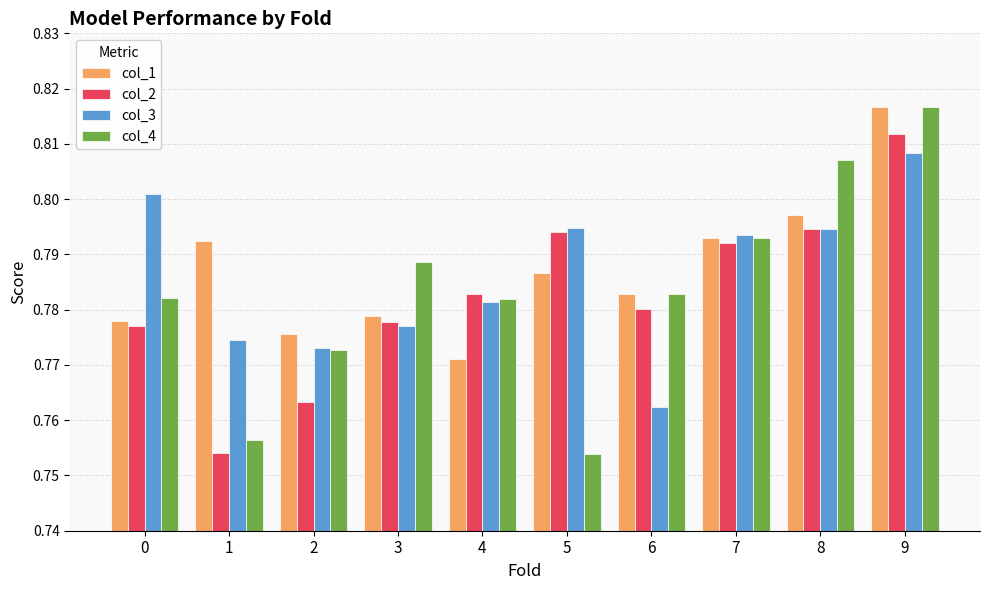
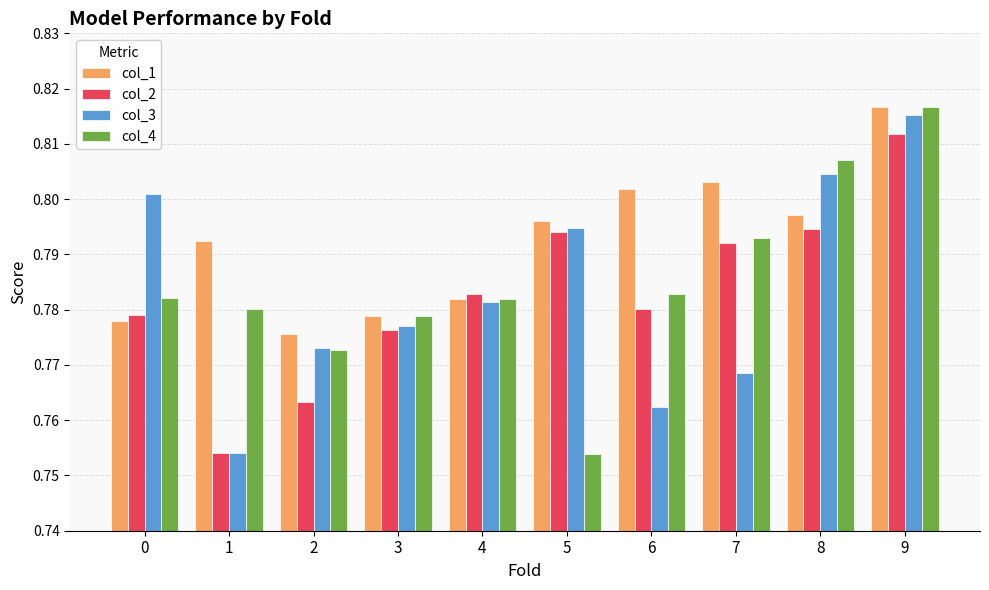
  {
    "col_1": {
      "0": 0.778,
      "1": 0.793,
      "2": 0.776,
      "3": 0.779,
-     "4": 0.771,
-     "5": 0.787,
-     "6": 0.783,
-     "7": 0.793,
+     "4": 0.782,
+     "5": 0.796,
+     "6": 0.802,
+     "7": 0.803,
      "8": 0.797,
      "9": 0.817
    },
    "col_2": {
-     "0": 0.777,
+     "0": 0.779,
      "1": 0.754,
      "2": 0.763,
-     "3": 0.778,
+     "3": 0.776,
      "4": 0.783,
      "5": 0.794,
      "6": 0.780,
      "7": 0.792,
      "8": 0.795,
      "9": 0.812
    },
    "col_3": {
      "0": 0.801,
-     "1": 0.775,
+     "1": 0.754,
      "2": 0.773,
      "3": 0.777,
      "4": 0.781,
      "5": 0.795,
      "6": 0.762,
-     "7": 0.794,
-     "8": 0.795,
-     "9": 0.808
+     "7": 0.769,
+     "8": 0.805,
+     "9": 0.815
    },
    "col_4": {
      "0": 0.782,
-     "1": 0.756,
+     "1": 0.780,
      "2": 0.773,
-     "3": 0.789,
+     "3": 0.779,
      "4": 0.782,
      "5": 0.754,
      "6": 0.783,
      "7": 0.793,
      "8": 0.807,
      "9": 0.817
    }
  }
